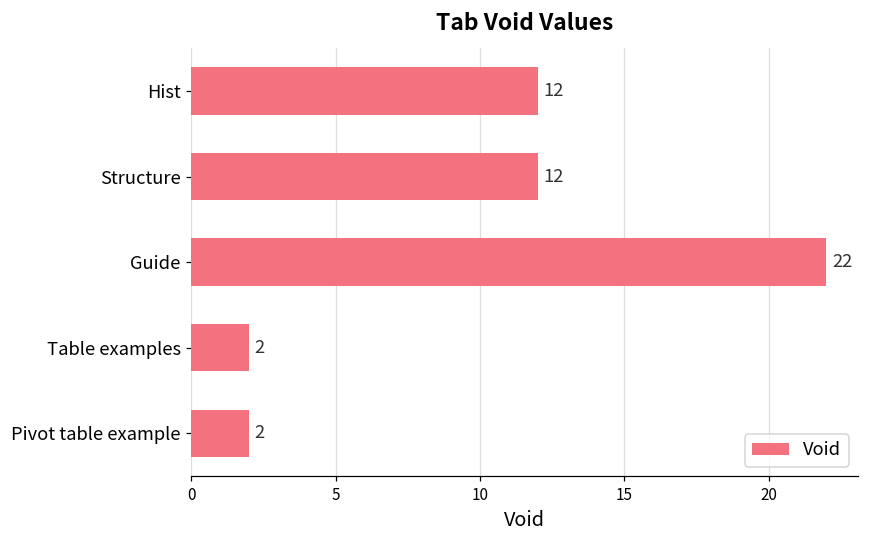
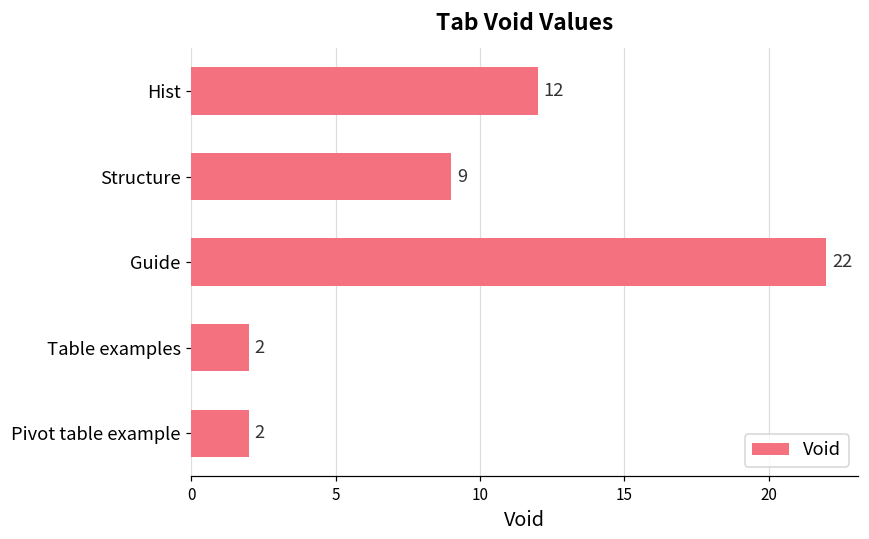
  {
    "Hist": 12,
-   "Structure": 12,
+   "Structure": 9,
    "Guide": 22,
    "Table examples": 2,
    "Pivot table example": 2
  }
